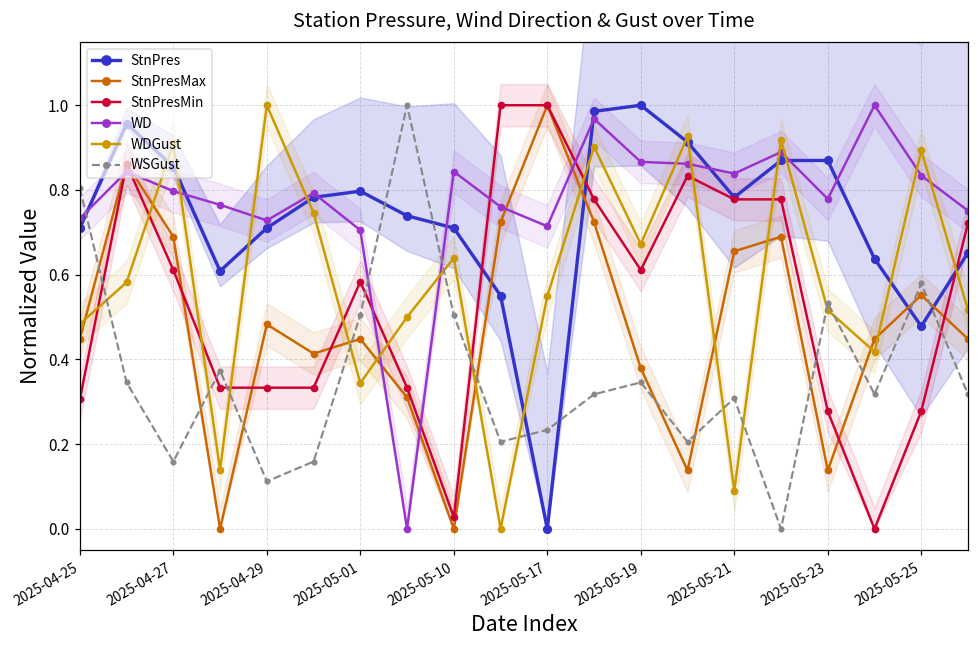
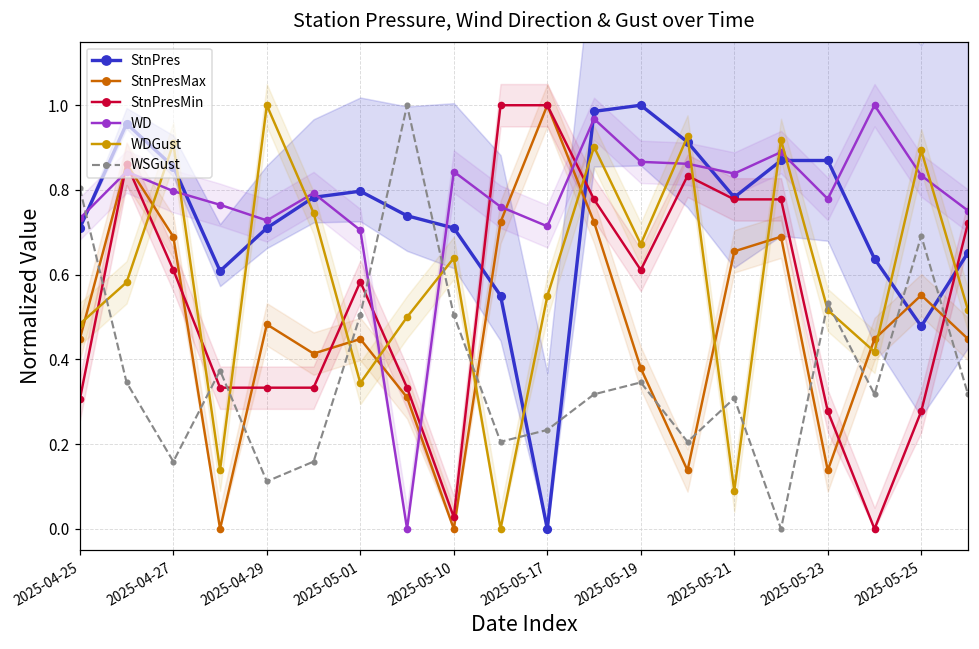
  {
    "WSGust": {
      "2025-04-25": 0.80,
      "2025-04-27": 0.16,
      "2025-04-29": 0.11,
      "2025-05-10": 0.50,
      "2025-05-17": 0.23,
      "2025-05-19": 0.35,
      "2025-05-21": 0.31,
      "2025-05-23": 0.53,
-     "2025-05-25": 0.58
+     "2025-05-25": 0.69
    }
  }
